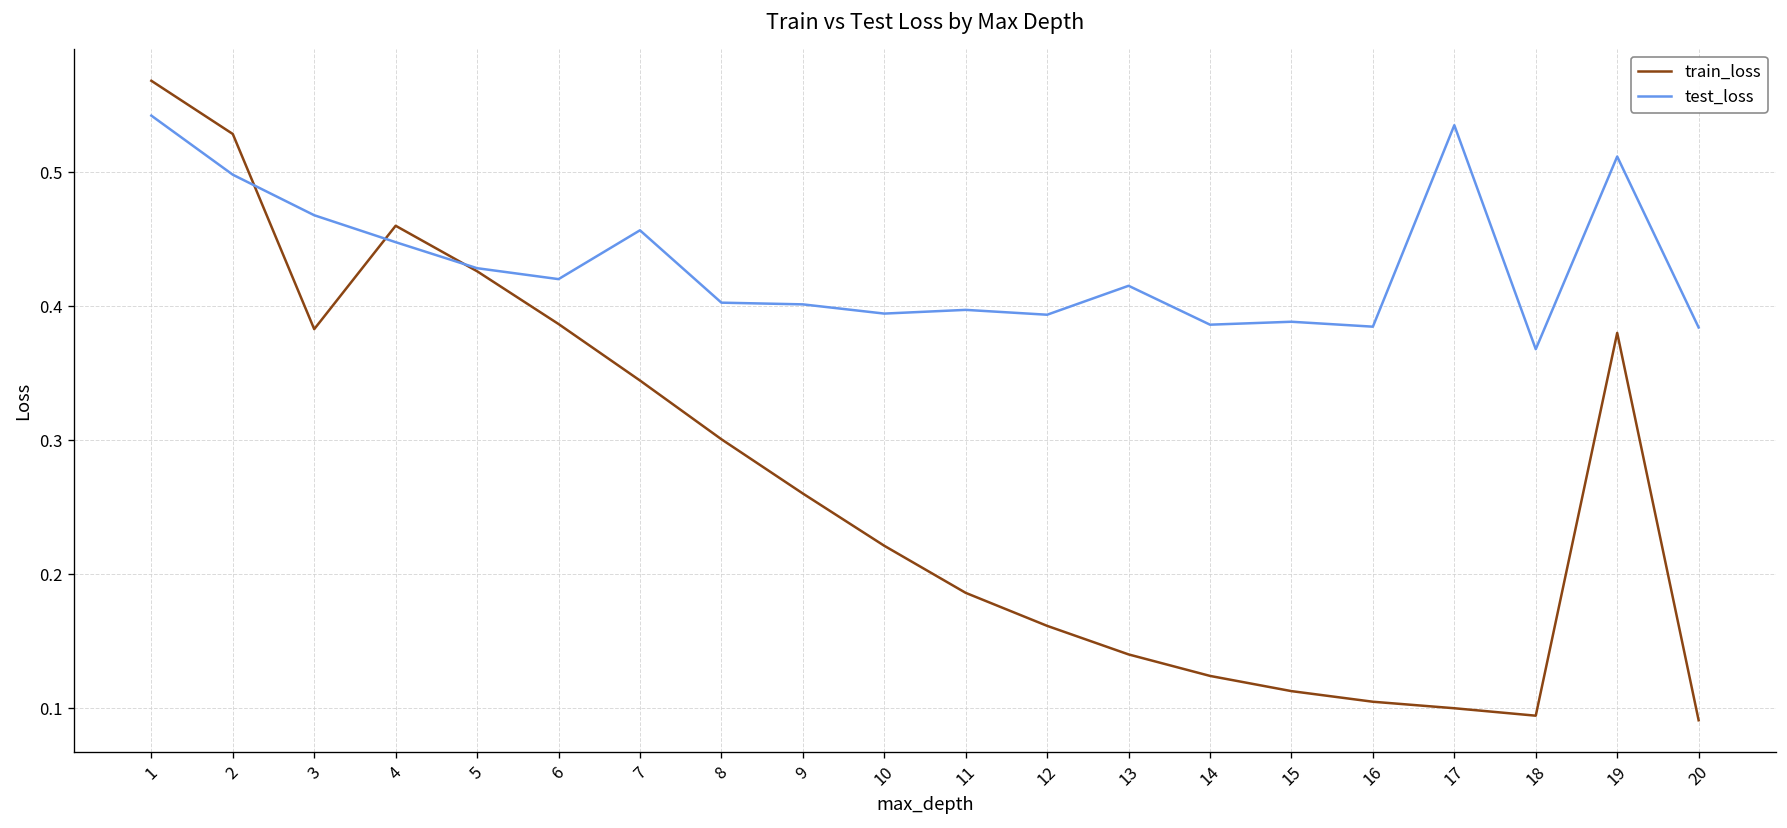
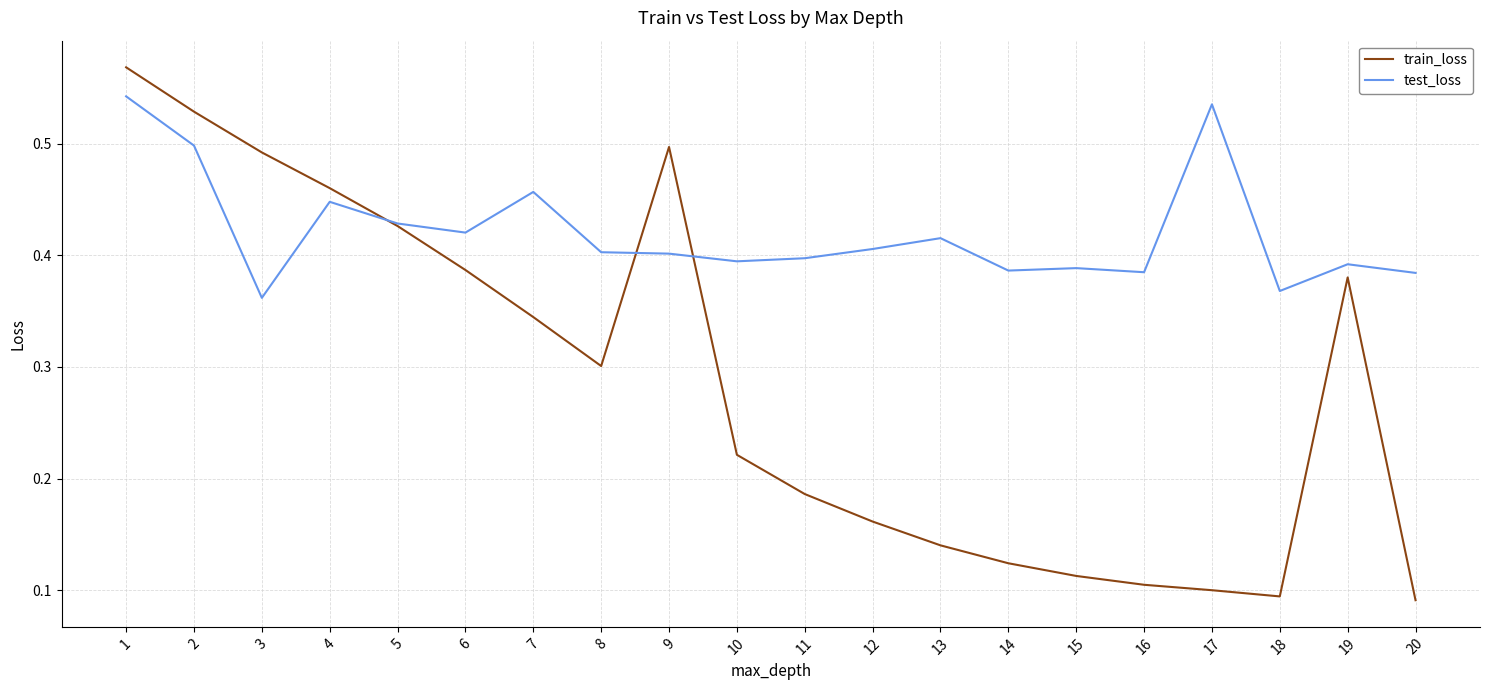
  {
    "train_loss": {
      "1": 0.568,
      "2": 0.529,
-     "3": 0.383,
+     "3": 0.492,
      "4": 0.460,
      "6": 0.387,
      "7": 0.345,
      "8": 0.301,
-     "9": 0.260,
+     "9": 0.497,
      "10": 0.221,
      "11": 0.186,
      "12": 0.162,
      "13": 0.140,
      "14": 0.124,
      "15": 0.113,
      "16": 0.105,
      "17": 0.100,
      "18": 0.095,
      "19": 0.380,
      "20": 0.091
    },
    "test_loss": {
      "1": 0.542,
      "2": 0.498,
-     "3": 0.468,
+     "3": 0.362,
      "4": 0.448,
      "6": 0.420,
      "7": 0.457,
      "8": 0.403,
      "9": 0.401,
      "10": 0.395,
      "11": 0.397,
-     "12": 0.394,
+     "12": 0.406,
      "13": 0.415,
      "14": 0.386,
      "15": 0.388,
      "16": 0.385,
      "17": 0.535,
      "18": 0.368,
-     "19": 0.512,
+     "19": 0.392,
      "20": 0.384
    }
  }
